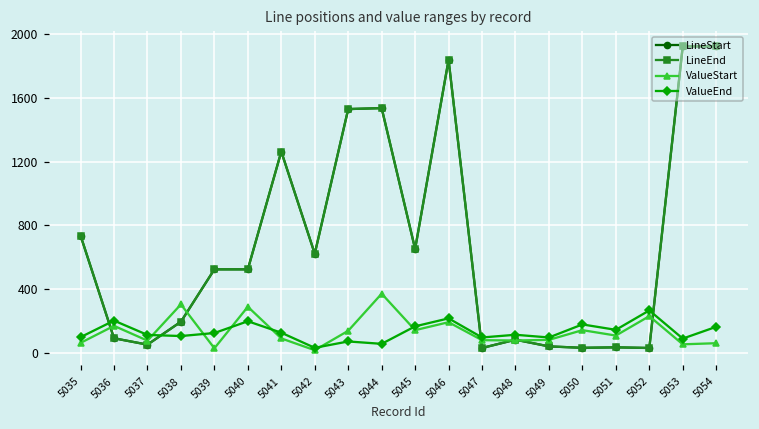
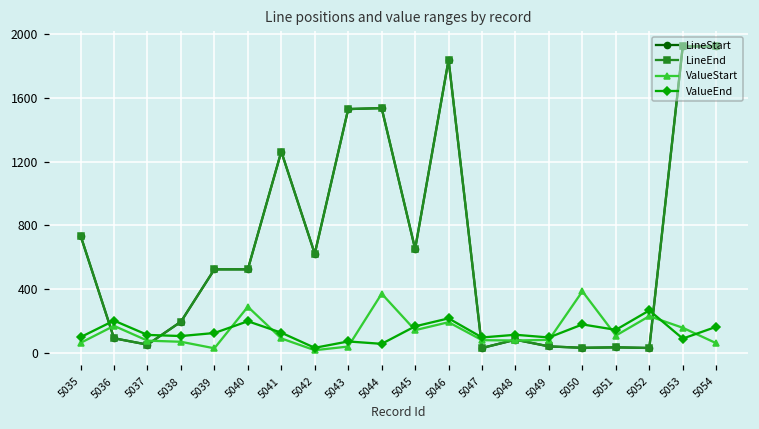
  {
    "ValueStart": {
      "5035": 60,
      "5036": 170,
      "5037": 80,
-     "5038": 300,
+     "5038": 70,
      "5039": 30,
      "5040": 290,
      "5041": 90,
-     "5043": 140,
+     "5043": 40,
      "5044": 370,
      "5045": 140,
      "5046": 190,
-     "5050": 140,
+     "5050": 390,
      "5051": 110,
      "5052": 230,
-     "5053": 50,
+     "5053": 160,
      "5054": 60
    }
  }
